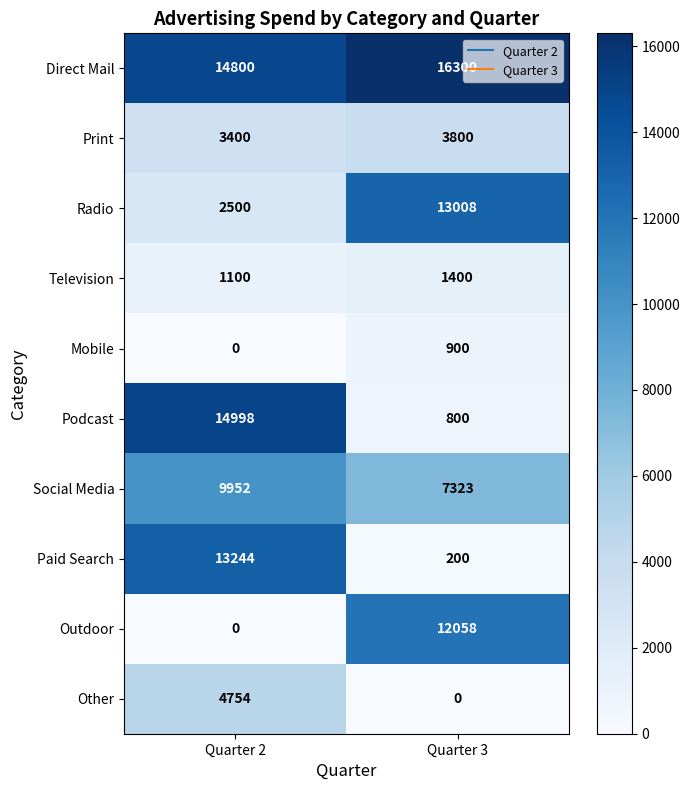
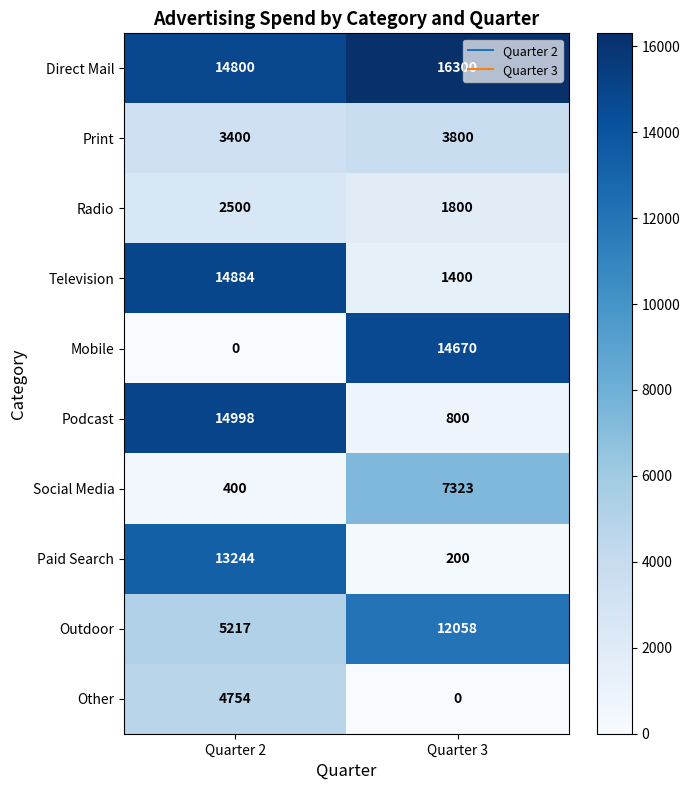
  {
    "Direct Mail": {
      "Quarter 2": 14800
    },
    "Print": {
      "Quarter 2": 3400,
      "Quarter 3": 3800
    },
    "Radio": {
      "Quarter 2": 2500,
-     "Quarter 3": 13008
+     "Quarter 3": 1800
    },
    "Television": {
-     "Quarter 2": 1100,
+     "Quarter 2": 14884,
      "Quarter 3": 1400
    },
    "Mobile": {
      "Quarter 2": 0,
-     "Quarter 3": 900
+     "Quarter 3": 14670
    },
    "Podcast": {
      "Quarter 2": 14998,
      "Quarter 3": 800
    },
    "Social Media": {
-     "Quarter 2": 9952,
+     "Quarter 2": 400,
      "Quarter 3": 7323
    },
    "Paid Search": {
      "Quarter 2": 13244,
      "Quarter 3": 200
    },
    "Outdoor": {
-     "Quarter 2": 0,
+     "Quarter 2": 5217,
      "Quarter 3": 12058
    },
    "Other": {
      "Quarter 2": 4754,
      "Quarter 3": 0
    }
  }
